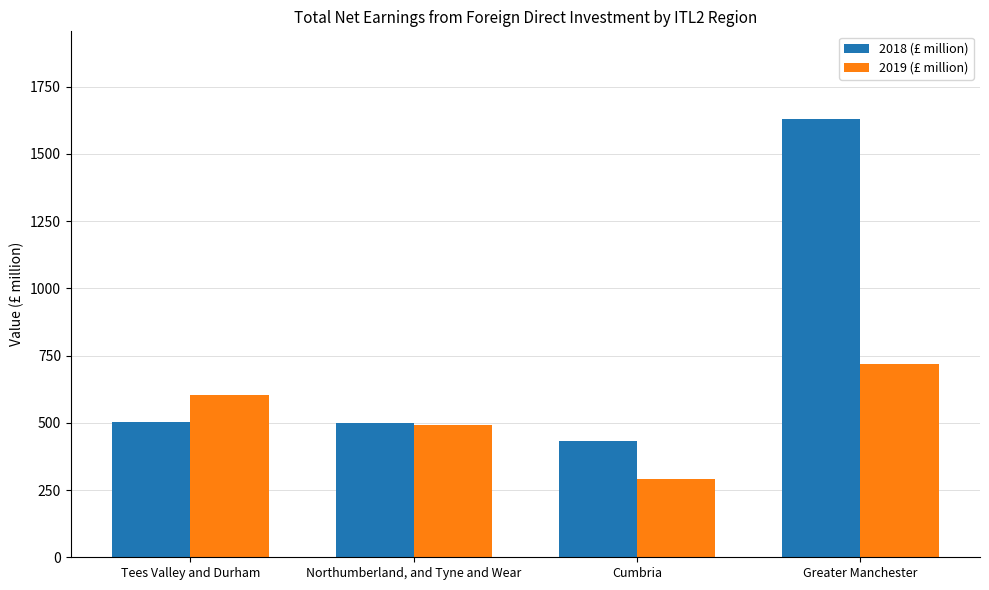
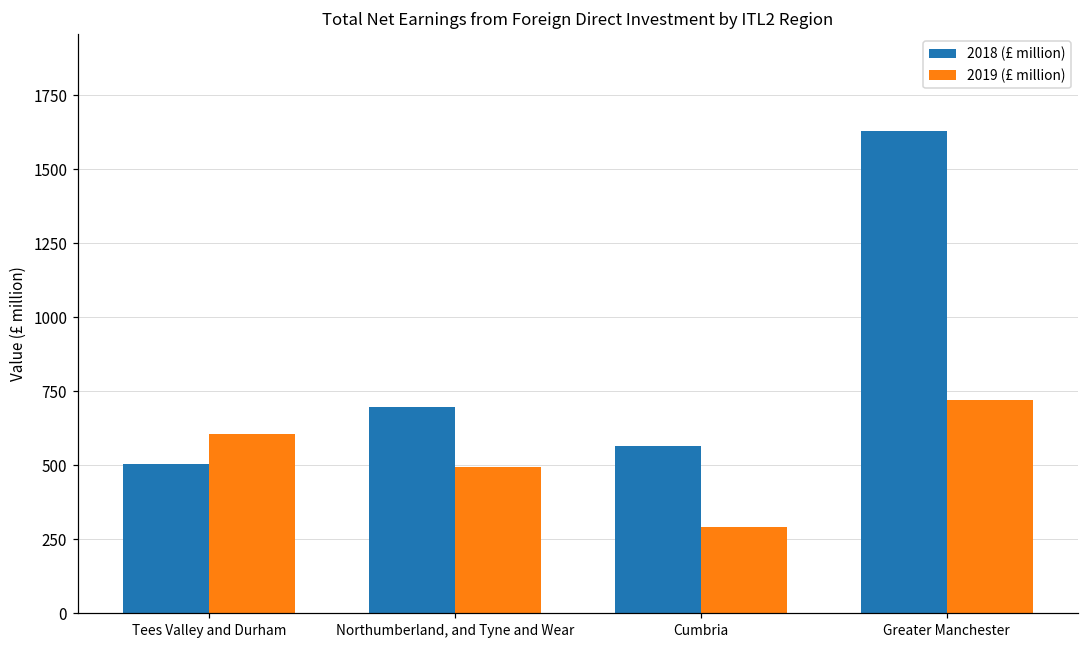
  {
    "2018 (£ million)": {
      "Tees Valley and Durham": 500,
-     "Northumberland, and Tyne and Wear": 500,
-     "Cumbria": 430,
+     "Northumberland, and Tyne and Wear": 700,
+     "Cumbria": 560,
      "Greater Manchester": 1630
    },
    "2019 (£ million)": {
      "Tees Valley and Durham": 610,
      "Northumberland, and Tyne and Wear": 490,
      "Cumbria": 290,
      "Greater Manchester": 720
    }
  }
